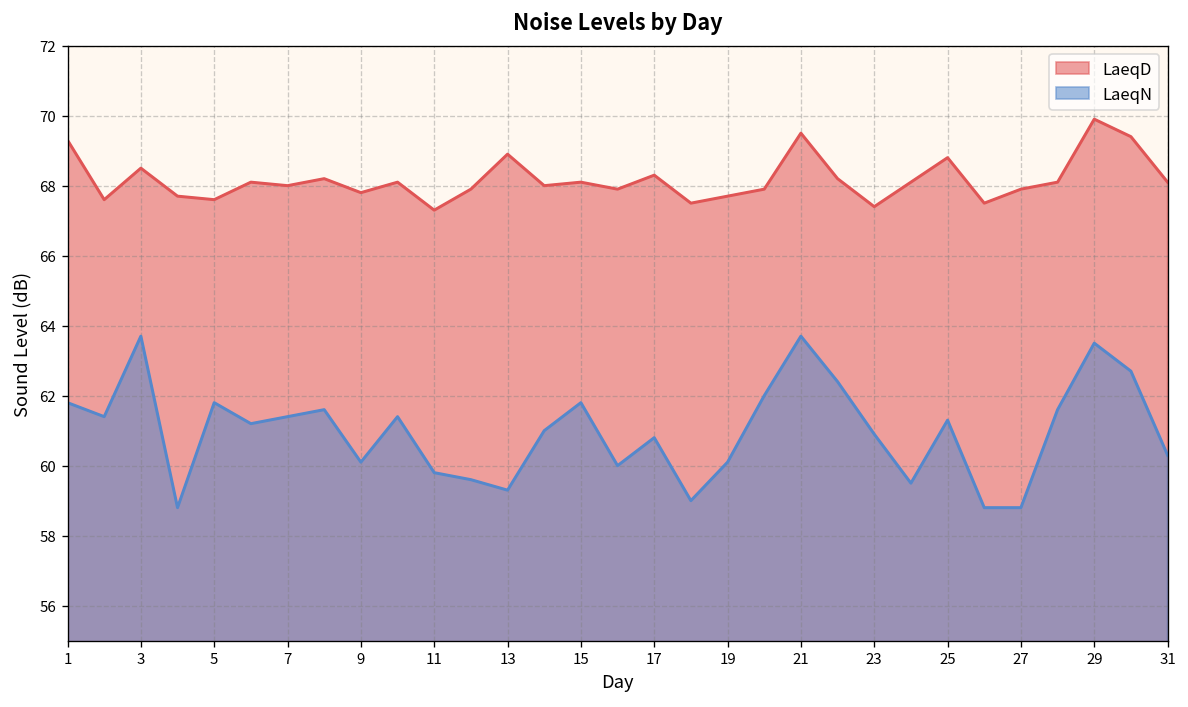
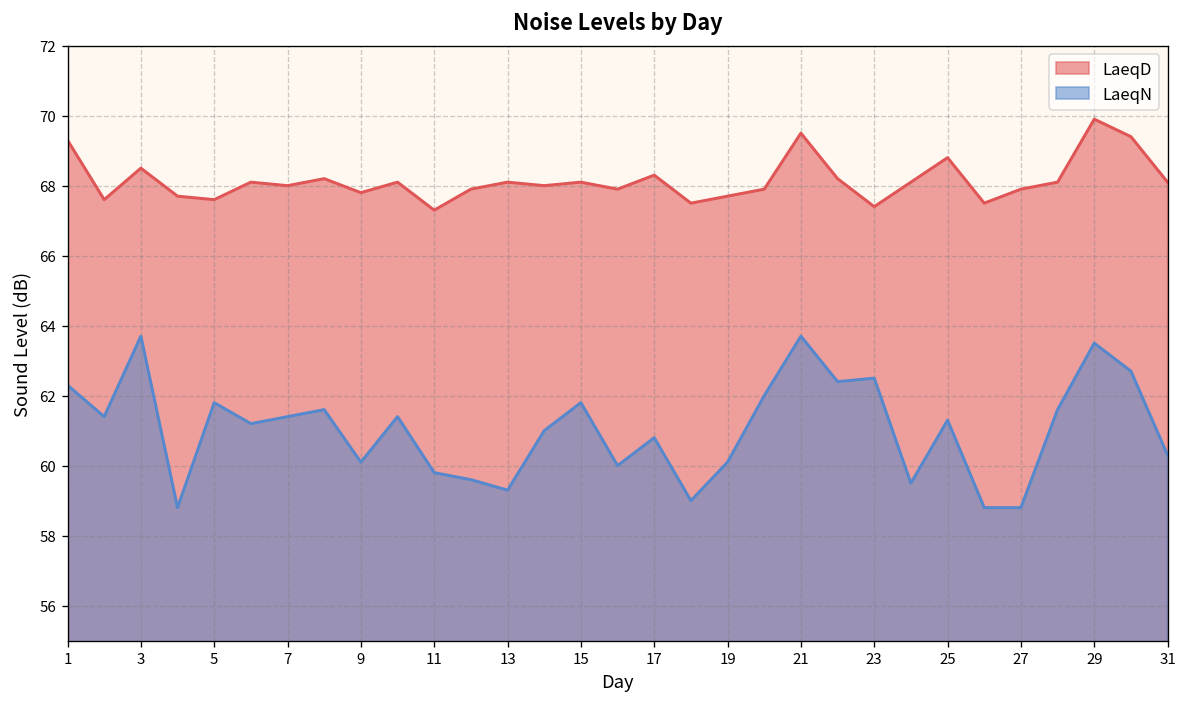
  {
    "LaeqD": {
      "1": 69.3,
      "3": 68.5,
      "5": 67.6,
      "7": 68.0,
      "9": 67.8,
      "11": 67.3,
-     "13": 68.9,
+     "13": 68.1,
      "15": 68.1,
      "17": 68.3,
      "19": 67.7,
      "21": 69.5,
      "23": 67.4,
      "25": 68.8,
      "27": 67.9,
      "29": 69.9,
      "31": 68.1
    },
    "LaeqN": {
-     "1": 61.8,
+     "1": 62.3,
      "3": 63.7,
      "5": 61.8,
      "7": 61.4,
      "9": 60.1,
      "11": 59.8,
      "13": 59.3,
      "15": 61.8,
      "17": 60.8,
      "19": 60.1,
      "21": 63.7,
-     "23": 60.9,
+     "23": 62.5,
      "25": 61.3,
      "27": 58.8,
      "29": 63.5,
      "31": 60.3
    }
  }
